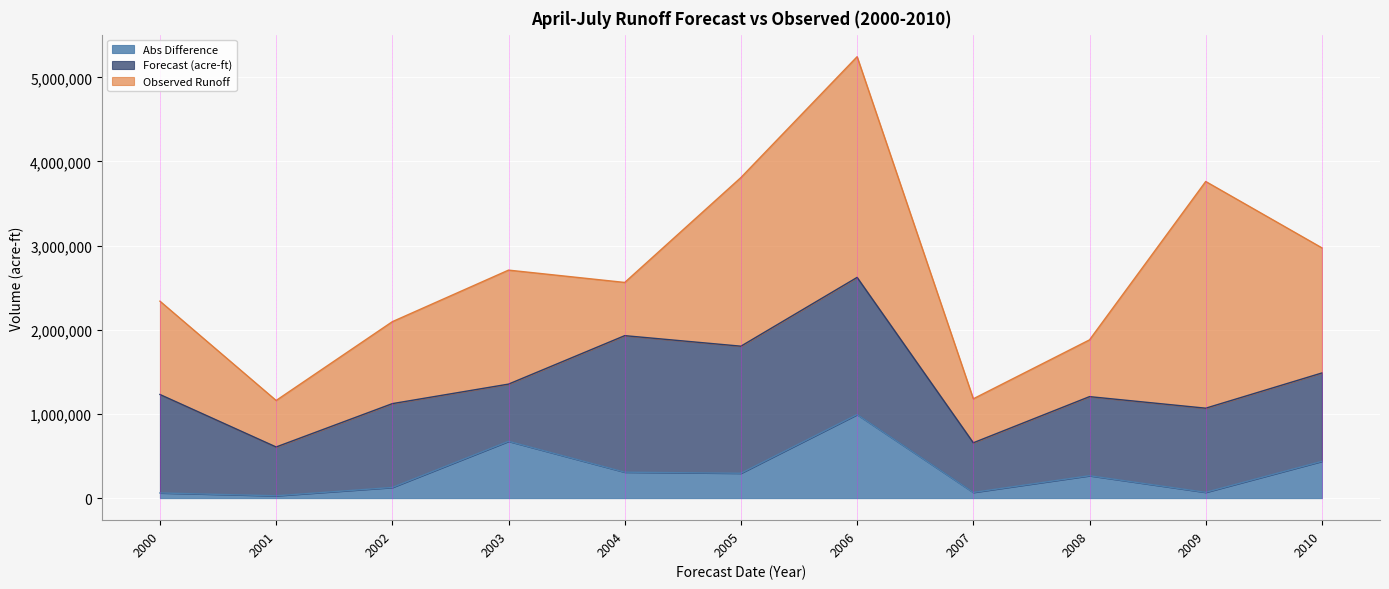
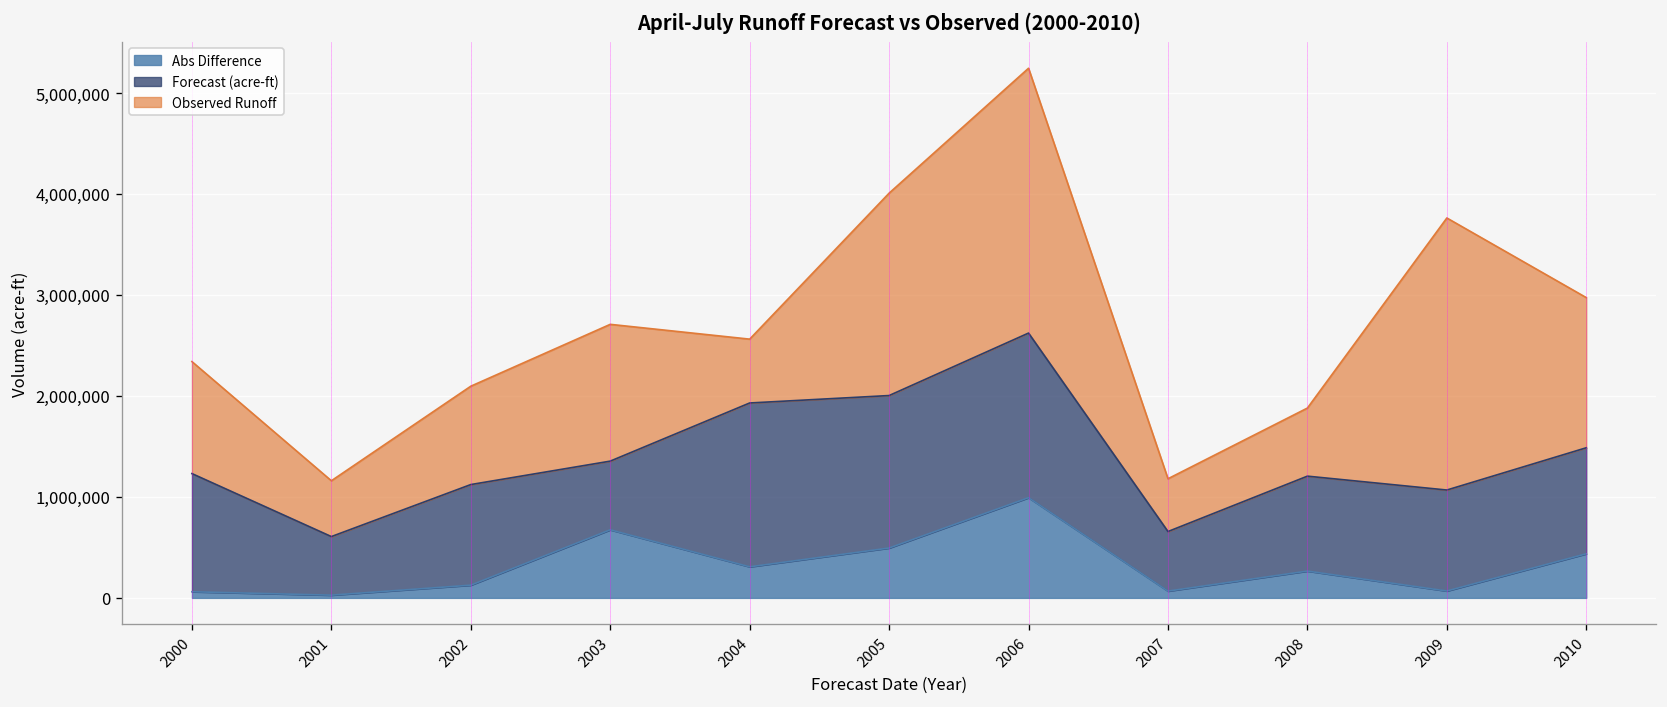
  {
    "Abs Difference": {
      "2000": "100,000",
      "2001": "0",
      "2002": "100,000",
      "2003": "700,000",
      "2004": "300,000",
-     "2005": "300,000",
+     "2005": "500,000",
      "2006": "1,000,000",
      "2007": "100,000",
      "2008": "300,000",
      "2009": "100,000",
      "2010": "400,000"
    },
    "Forecast (acre-ft)": {
      "2000": "1,200,000",
      "2001": "600,000",
      "2002": "1,000,000",
      "2003": "700,000",
      "2004": "1,600,000",
      "2005": "1,500,000",
      "2006": "1,600,000",
      "2007": "600,000",
      "2008": "900,000",
      "2009": "1,000,000",
      "2010": "1,100,000"
    },
    "Observed Runoff": {
      "2000": "1,100,000",
      "2001": "600,000",
      "2002": "1,000,000",
      "2003": "1,400,000",
      "2004": "600,000",
      "2005": "2,000,000",
      "2006": "2,600,000",
      "2007": "500,000",
      "2008": "700,000",
      "2009": "2,700,000",
      "2010": "1,500,000"
    }
  }
